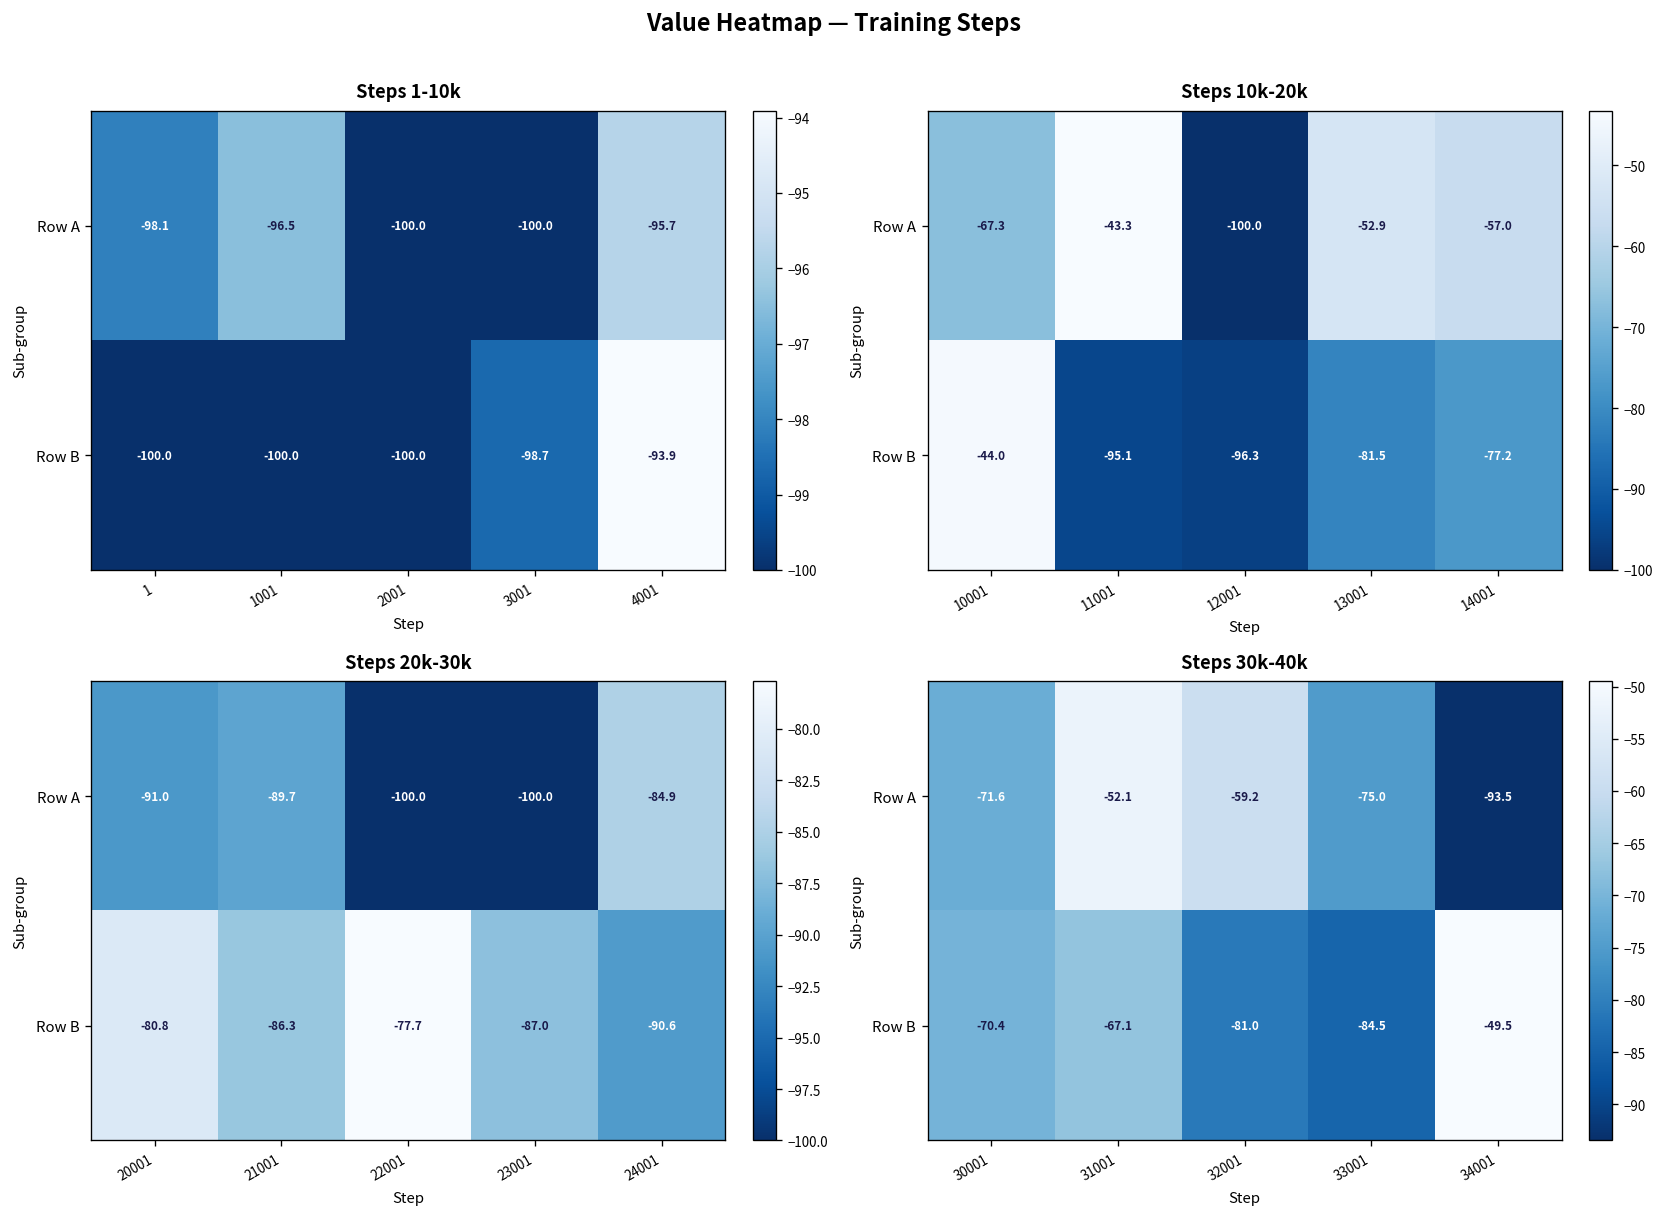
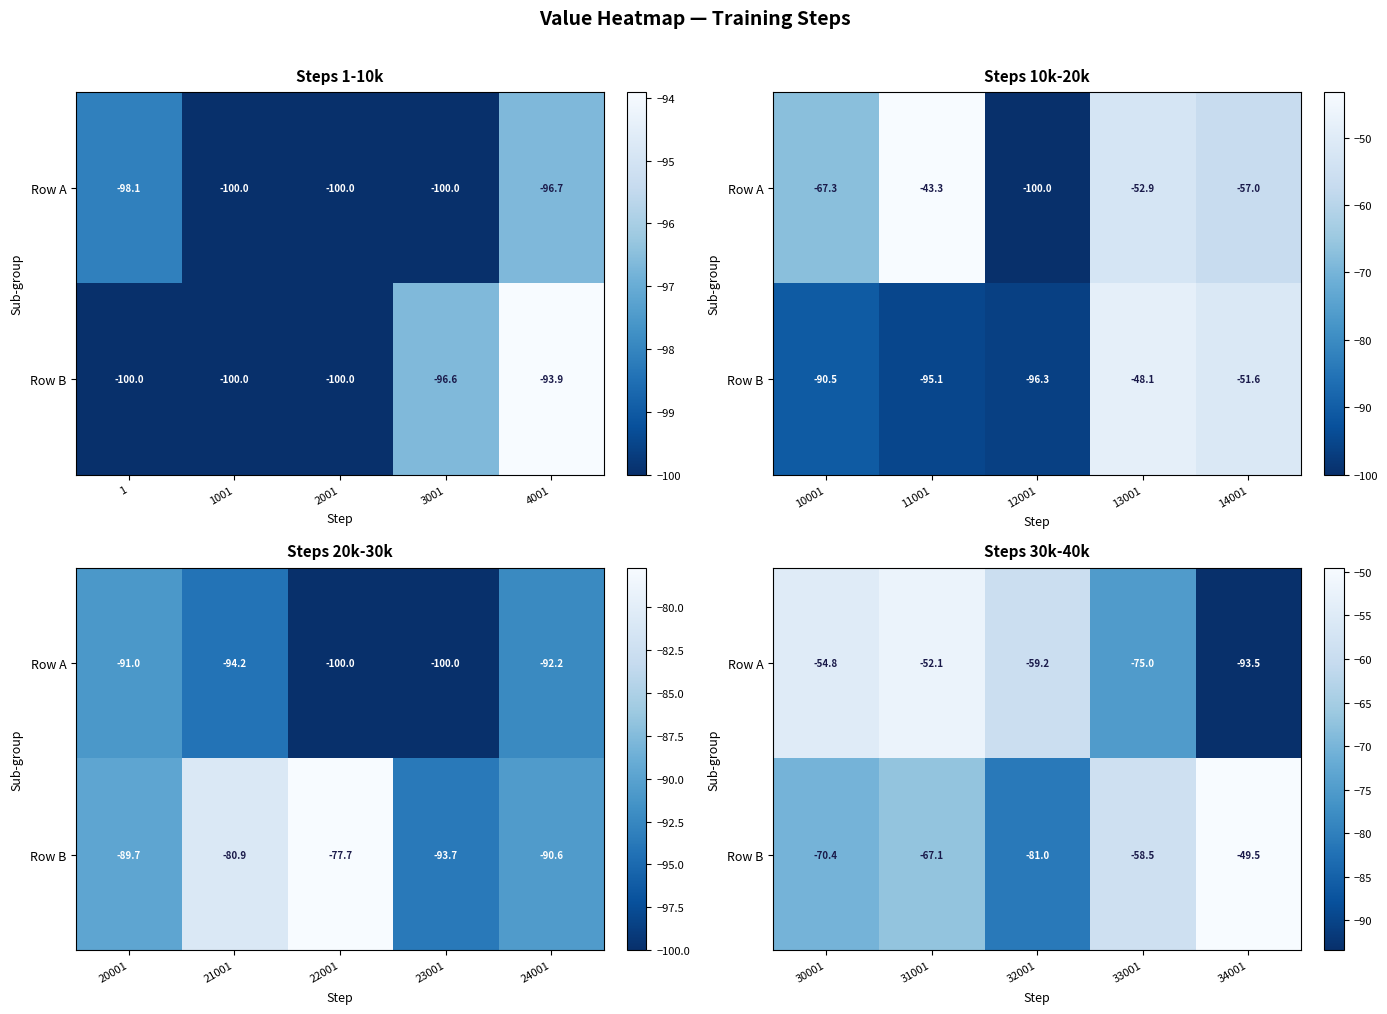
  {
    "Steps 1-10k": {
      "Row A": {
        "1": -98.1,
-       "1001": -96.5,
+       "1001": -100.0,
        "2001": -100.0,
        "3001": -100.0,
-       "4001": -95.7
+       "4001": -96.7
      },
      "Row B": {
        "1": -100.0,
        "1001": -100.0,
        "2001": -100.0,
-       "3001": -98.7,
+       "3001": -96.6,
        "4001": -93.9
      }
    },
    "Steps 10k-20k": {
      "Row A": {
        "10001": -67.3,
        "11001": -43.3,
        "12001": -100.0,
        "13001": -52.9,
        "14001": -57.0
      },
      "Row B": {
-       "10001": -44.0,
+       "10001": -90.5,
        "11001": -95.1,
        "12001": -96.3,
-       "13001": -81.5,
-       "14001": -77.2
+       "13001": -48.1,
+       "14001": -51.6
      }
    },
    "Steps 20k-30k": {
      "Row A": {
        "20001": -91.0,
-       "21001": -89.7,
+       "21001": -94.2,
        "22001": -100.0,
        "23001": -100.0,
-       "24001": -84.9
+       "24001": -92.2
      },
      "Row B": {
-       "20001": -80.8,
-       "21001": -86.3,
+       "20001": -89.7,
+       "21001": -80.9,
        "22001": -77.7,
-       "23001": -87.0,
+       "23001": -93.7,
        "24001": -90.6
      }
    },
    "Steps 30k-40k": {
      "Row A": {
-       "30001": -71.6,
+       "30001": -54.8,
        "31001": -52.1,
        "32001": -59.2,
        "33001": -75.0,
        "34001": -93.5
      },
      "Row B": {
        "30001": -70.4,
        "31001": -67.1,
        "32001": -81.0,
-       "33001": -84.5,
+       "33001": -58.5,
        "34001": -49.5
      }
    }
  }
